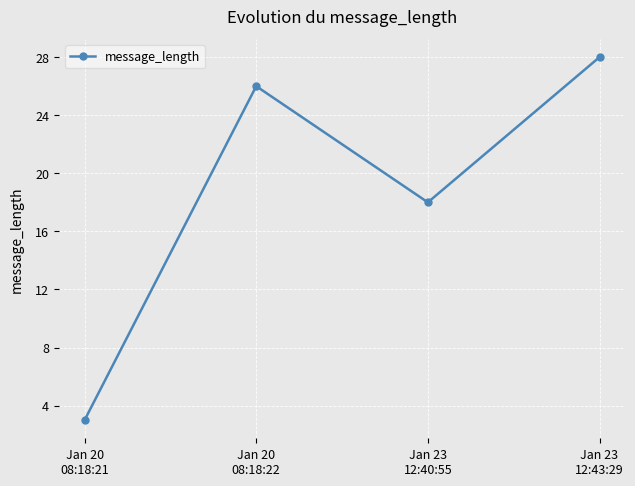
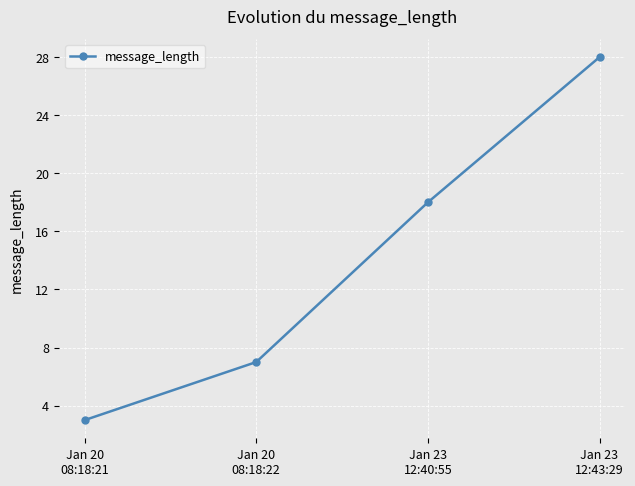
  {
    "Jan 20 08:18:21": 3,
-   "Jan 20 08:18:22": 26,
+   "Jan 20 08:18:22": 7,
    "Jan 23 12:40:55": 18,
    "Jan 23 12:43:29": 28
  }
